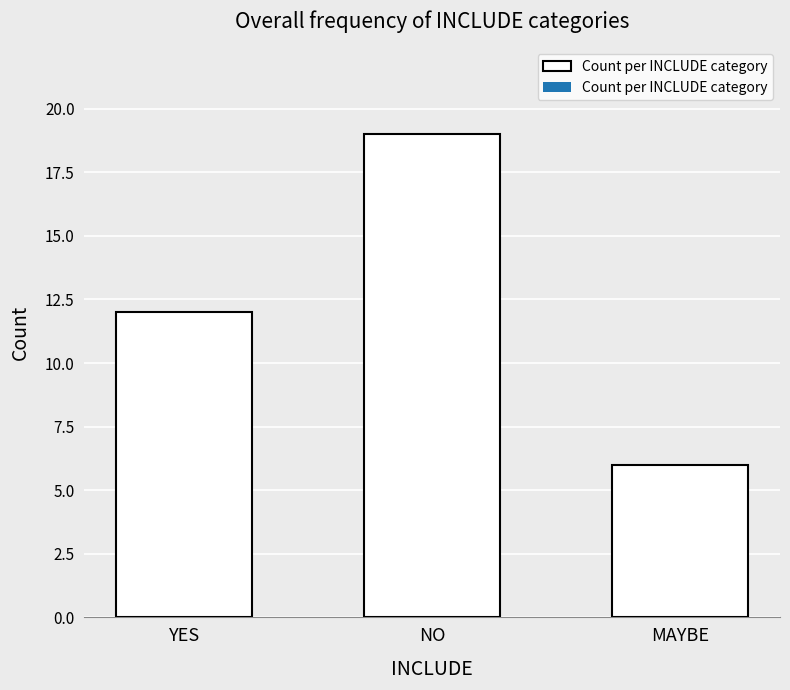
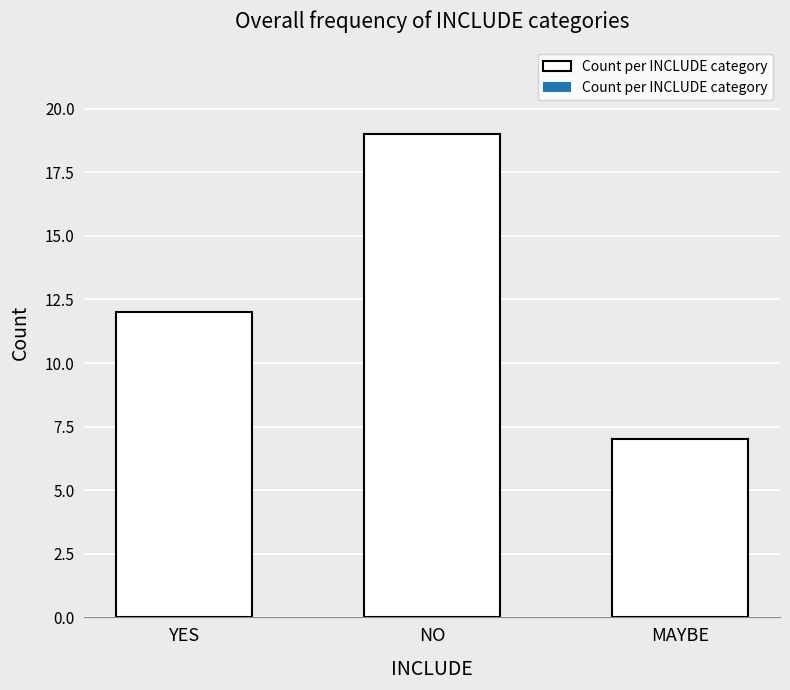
  {
    "YES": 12,
    "NO": 19,
-   "MAYBE": 6
+   "MAYBE": 7
  }
